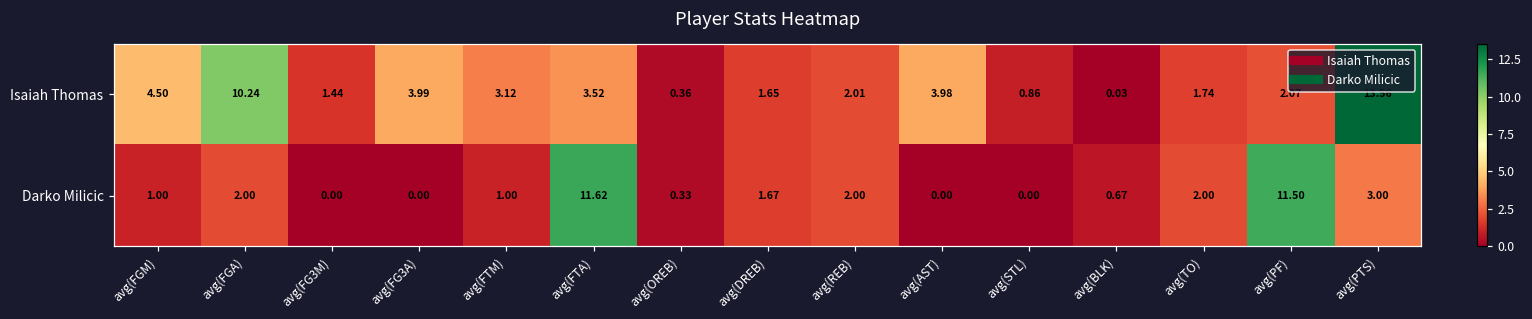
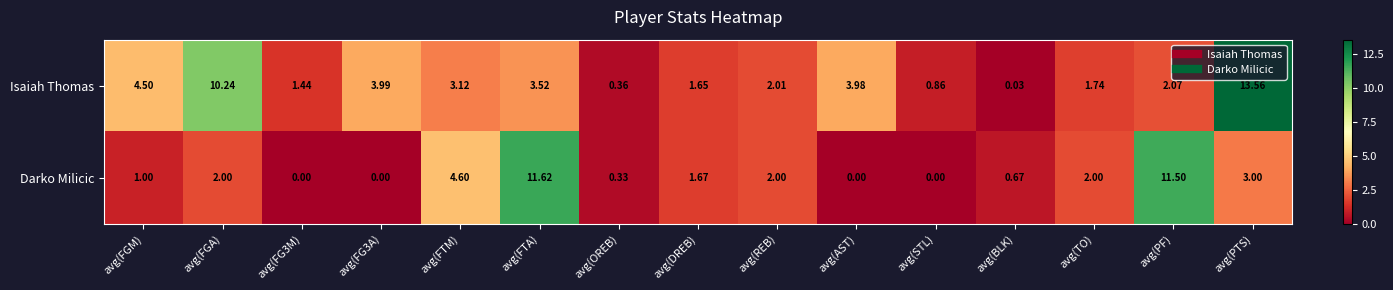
  {
    "Isaiah Thomas": {
      "avg(FGM)": 4.50,
      "avg(FGA)": 10.24,
      "avg(FG3M)": 1.44,
      "avg(FG3A)": 3.99,
      "avg(FTM)": 3.12,
      "avg(FTA)": 3.52,
      "avg(OREB)": 0.36,
      "avg(DREB)": 1.65,
      "avg(REB)": 2.01,
      "avg(AST)": 3.98,
      "avg(STL)": 0.86,
      "avg(BLK)": 0.03,
      "avg(TO)": 1.74,
      "avg(PF)": 2.07,
      "avg(PTS)": 13.56
    },
    "Darko Milicic": {
      "avg(FGM)": 1.00,
      "avg(FGA)": 2.00,
      "avg(FG3M)": 0.00,
      "avg(FG3A)": 0.00,
-     "avg(FTM)": 1.00,
+     "avg(FTM)": 4.60,
      "avg(FTA)": 11.62,
      "avg(OREB)": 0.33,
      "avg(DREB)": 1.67,
      "avg(REB)": 2.00,
      "avg(AST)": 0.00,
      "avg(STL)": 0.00,
      "avg(BLK)": 0.67,
      "avg(TO)": 2.00,
      "avg(PF)": 11.50,
      "avg(PTS)": 3.00
    }
  }
